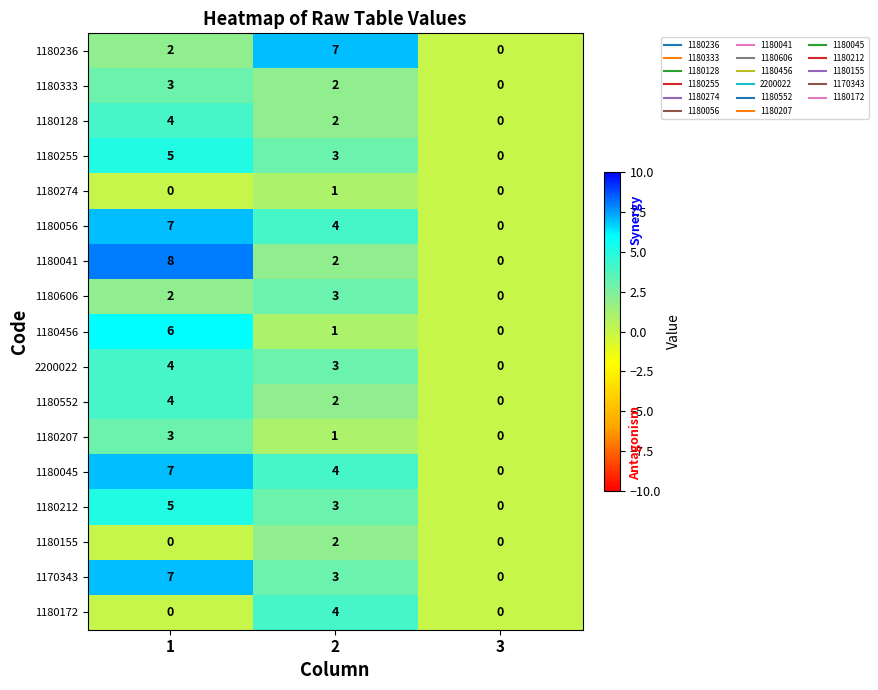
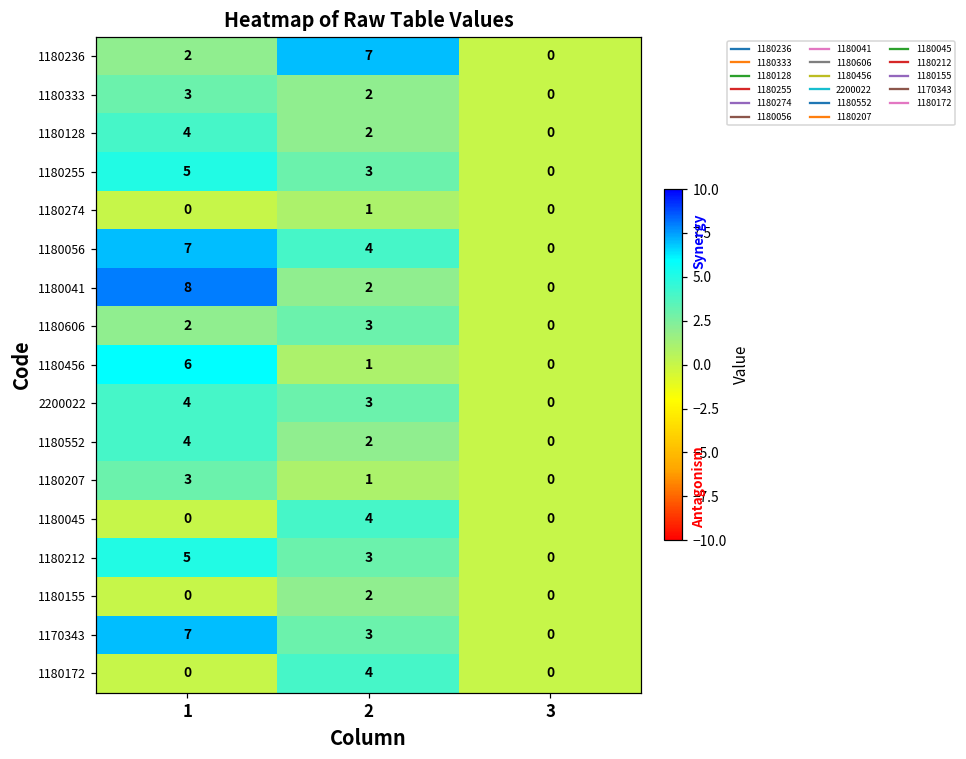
  {
    "1180236": {
      "1": 2,
      "2": 7,
      "3": 0
    },
    "1180333": {
      "1": 3,
      "2": 2,
      "3": 0
    },
    "1180128": {
      "1": 4,
      "2": 2,
      "3": 0
    },
    "1180255": {
      "1": 5,
      "2": 3,
      "3": 0
    },
    "1180274": {
      "1": 0,
      "2": 1,
      "3": 0
    },
    "1180056": {
      "1": 7,
      "2": 4,
      "3": 0
    },
    "1180041": {
      "1": 8,
      "2": 2,
      "3": 0
    },
    "1180606": {
      "1": 2,
      "2": 3,
      "3": 0
    },
    "1180456": {
      "1": 6,
      "2": 1,
      "3": 0
    },
    "2200022": {
      "1": 4,
      "2": 3,
      "3": 0
    },
    "1180552": {
      "1": 4,
      "2": 2,
      "3": 0
    },
    "1180207": {
      "1": 3,
      "2": 1,
      "3": 0
    },
    "1180045": {
-     "1": 7,
+     "1": 0,
      "2": 4,
      "3": 0
    },
    "1180212": {
      "1": 5,
      "2": 3,
      "3": 0
    },
    "1180155": {
      "1": 0,
      "2": 2,
      "3": 0
    },
    "1170343": {
      "1": 7,
      "2": 3,
      "3": 0
    },
    "1180172": {
      "1": 0,
      "2": 4,
      "3": 0
    }
  }
